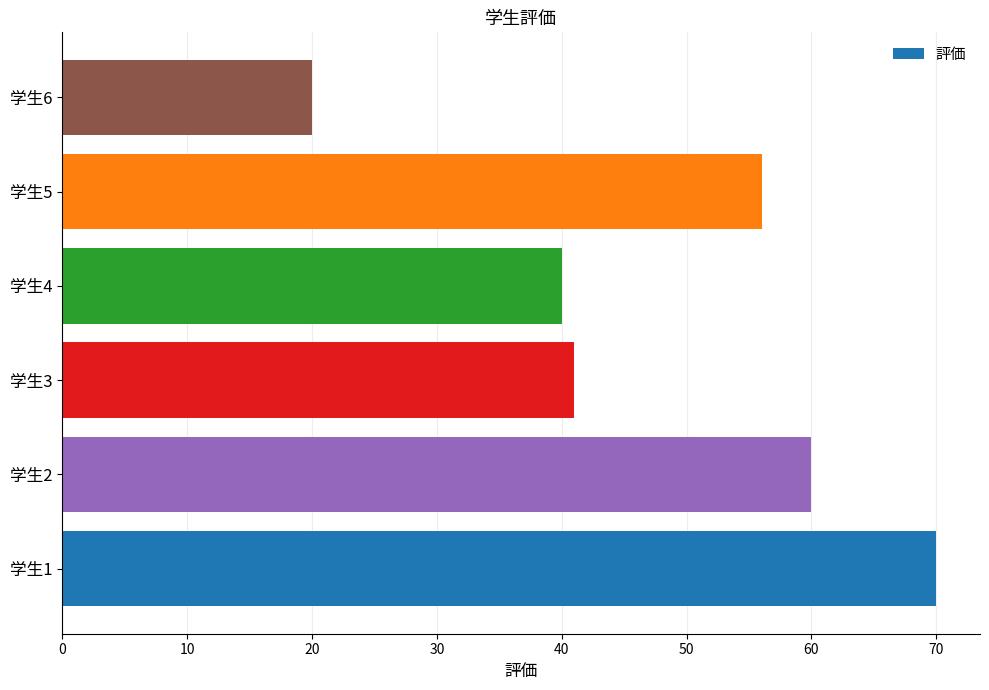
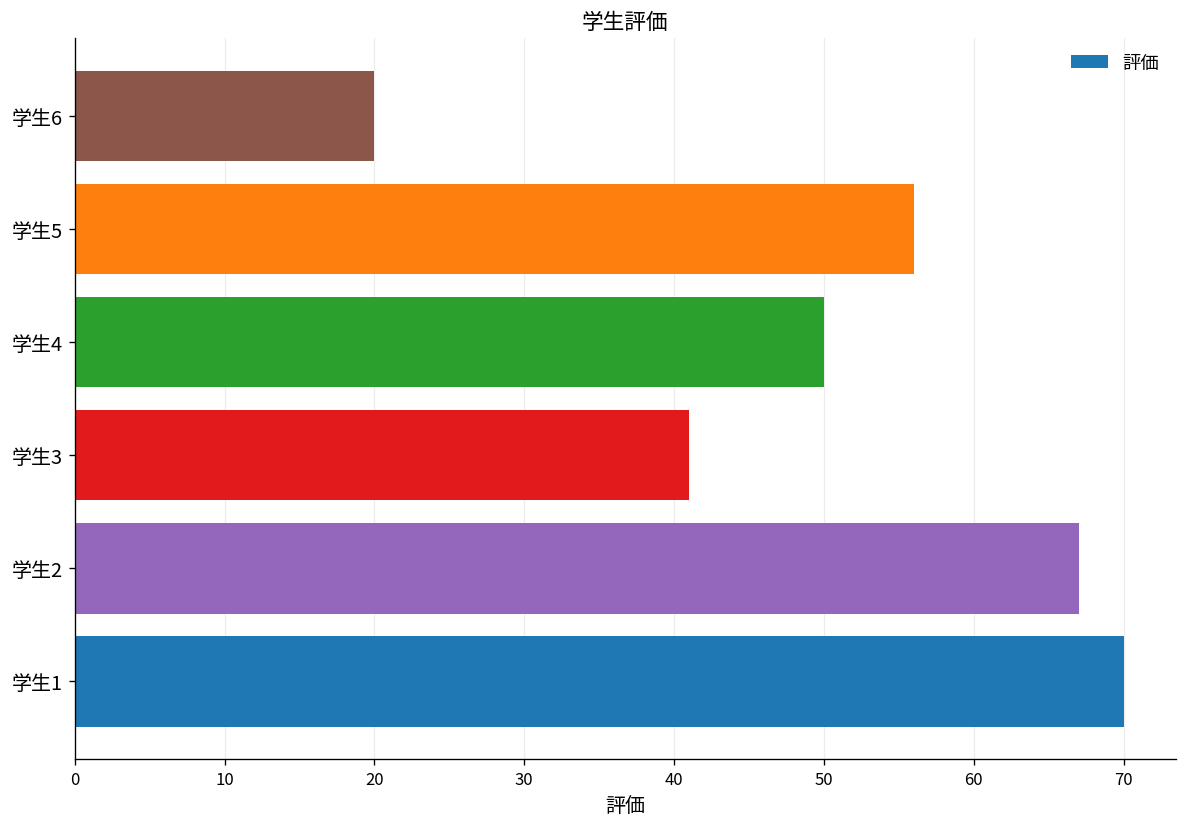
  {
    "学生6": 20,
    "学生5": 56,
-   "学生4": 40,
+   "学生4": 50,
    "学生3": 41,
-   "学生2": 60,
+   "学生2": 67,
    "学生1": 70
  }
